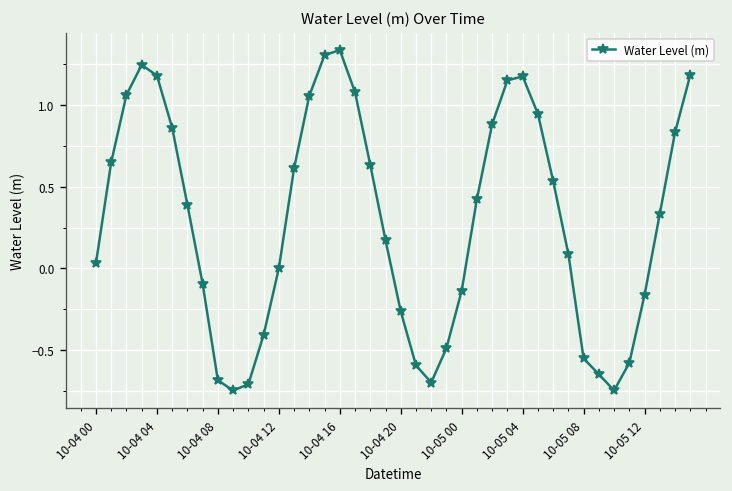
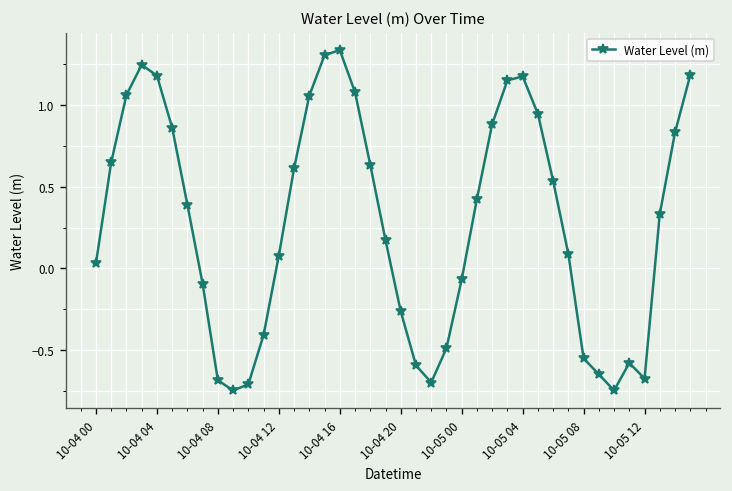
  {
    "10-04 00": 0.03,
    "10-04 04": 1.18,
    "10-04 08": -0.68,
-   "10-04 12": 0.00,
+   "10-04 12": 0.08,
    "10-04 16": 1.33,
    "10-04 20": -0.26,
-   "10-05 00": -0.14,
+   "10-05 00": -0.07,
    "10-05 04": 1.17,
    "10-05 08": -0.55,
-   "10-05 12": -0.16
+   "10-05 12": -0.67
  }
